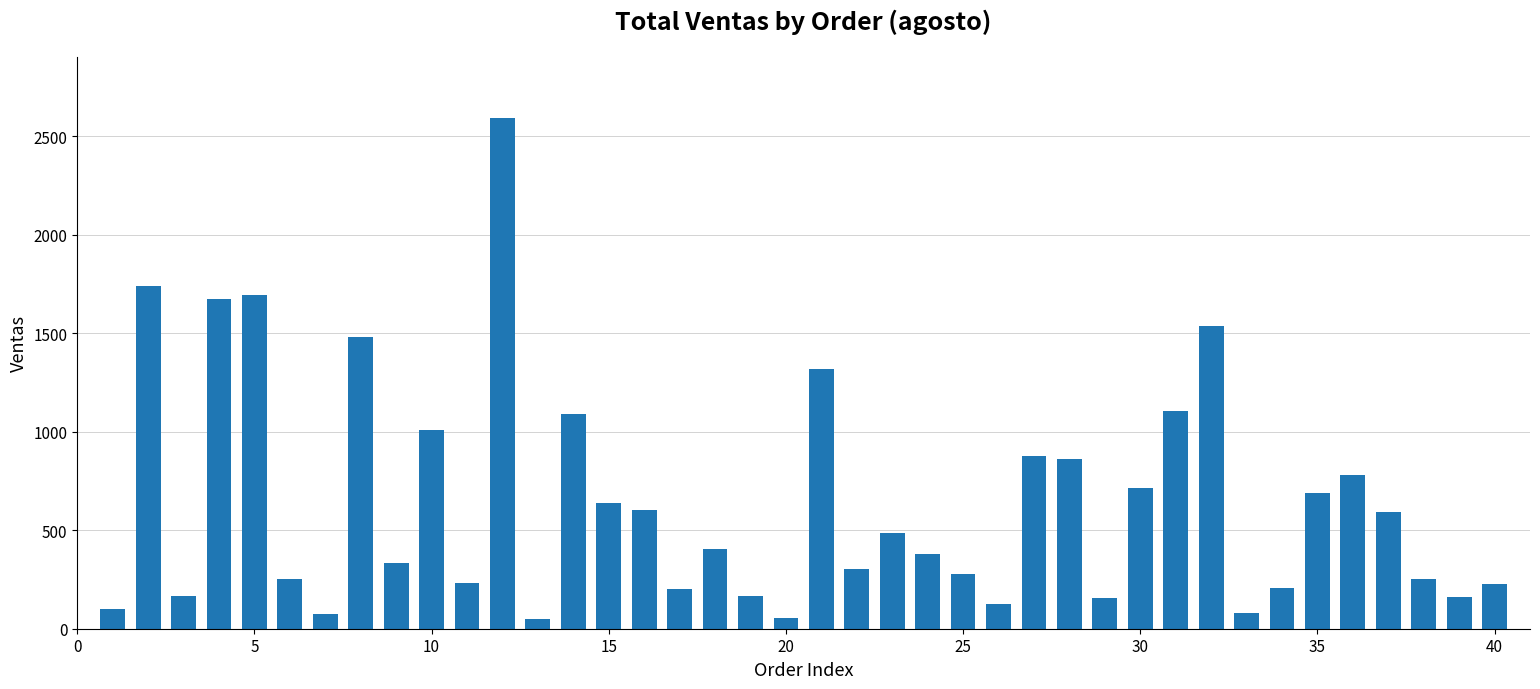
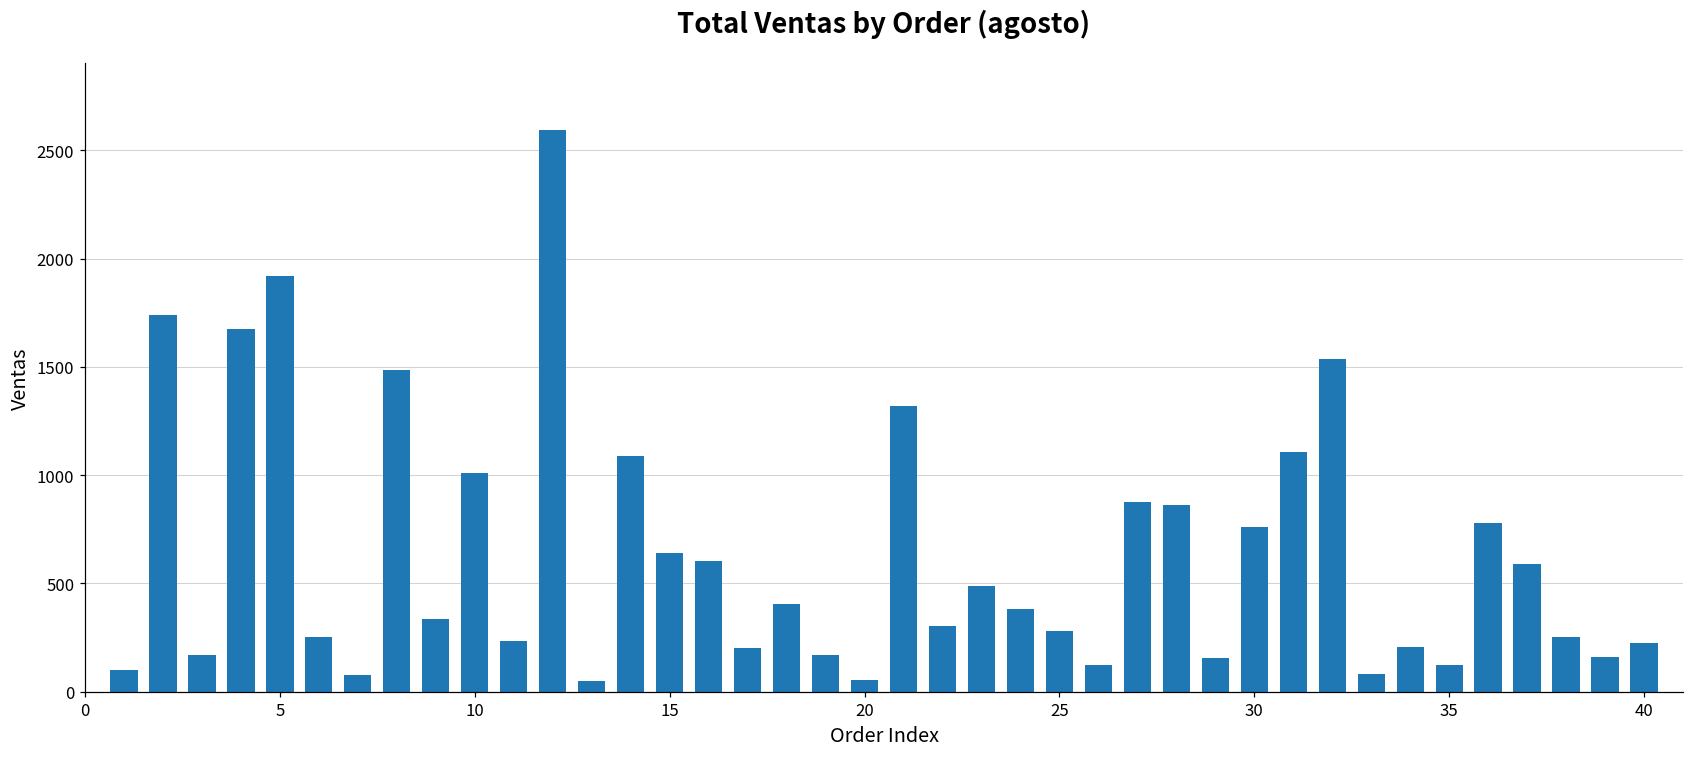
  {
-   "5": 1700,
+   "5": 1920,
    "10": 1010,
    "15": 640,
    "20": 50,
    "25": 280,
-   "30": 710,
-   "35": 690,
+   "30": 760,
+   "35": 120,
    "40": 230
  }
